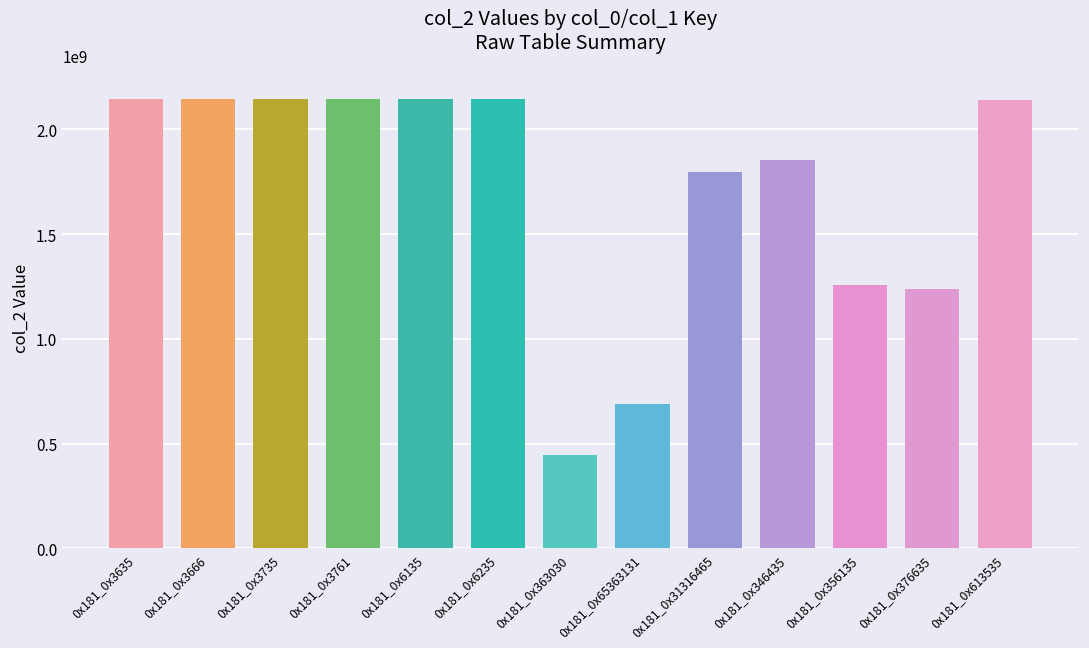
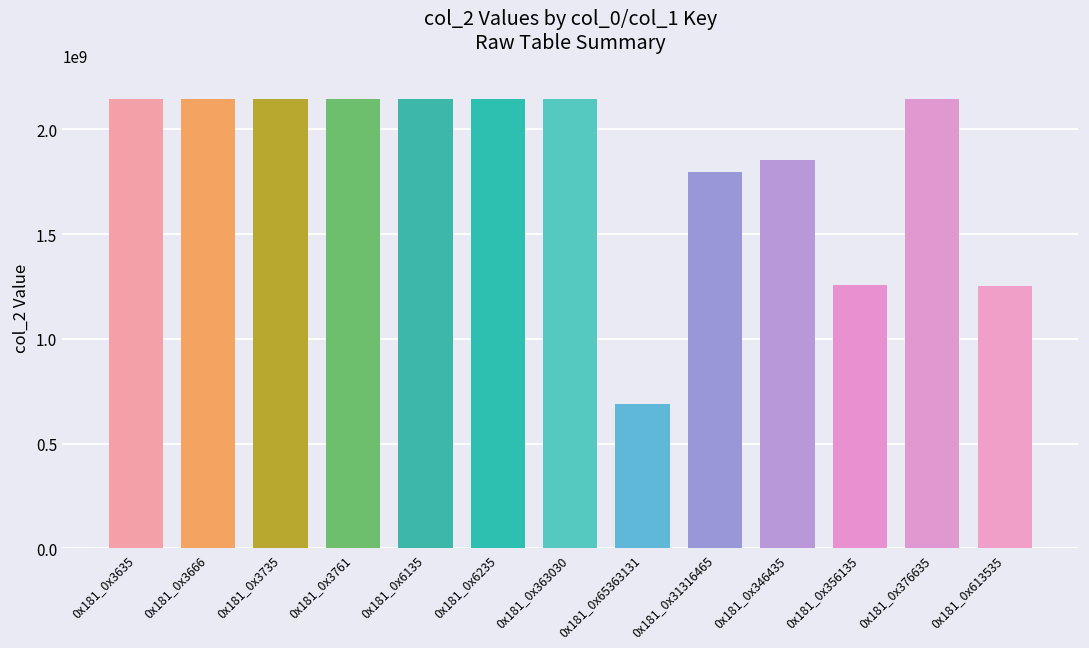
  {
    "0x181_0x3635": 2150000000,
    "0x181_0x3666": 2150000000,
    "0x181_0x3735": 2150000000,
    "0x181_0x3761": 2150000000,
    "0x181_0x6135": 2150000000,
    "0x181_0x6235": 2150000000,
-   "0x181_0x363030": 450000000,
+   "0x181_0x363030": 2140000000,
    "0x181_0x65363131": 690000000,
    "0x181_0x31316465": 1800000000,
    "0x181_0x346435": 1860000000,
    "0x181_0x356135": 1260000000,
-   "0x181_0x376635": 1240000000,
-   "0x181_0x613535": 2140000000
+   "0x181_0x376635": 2140000000,
+   "0x181_0x613535": 1250000000
  }
